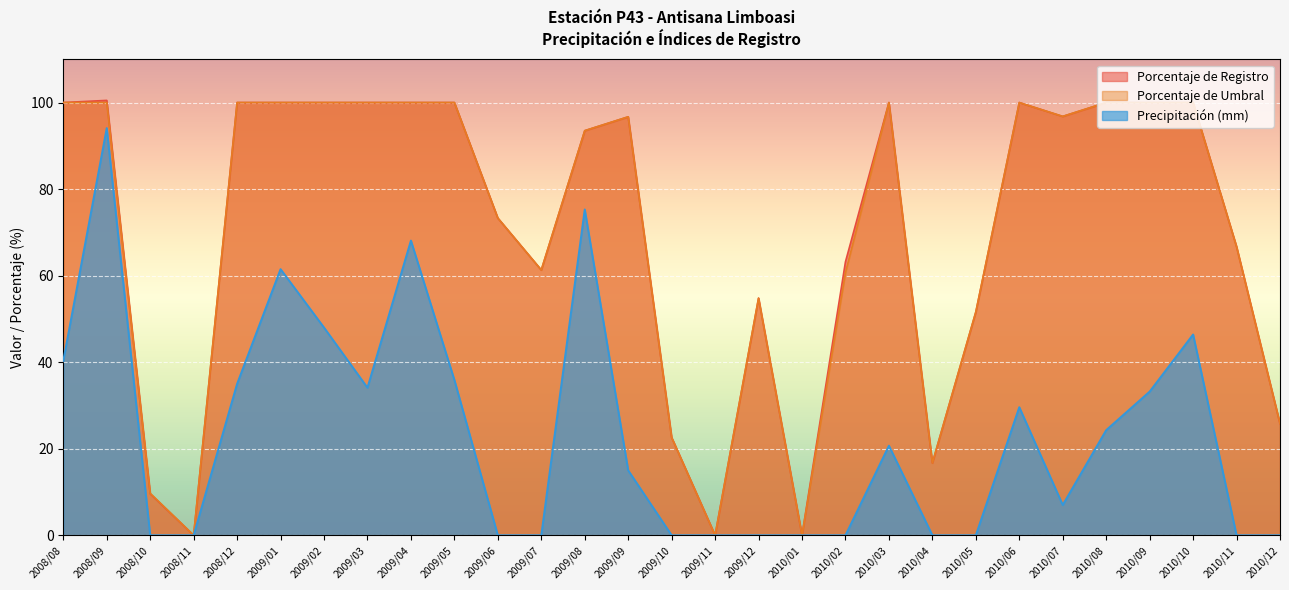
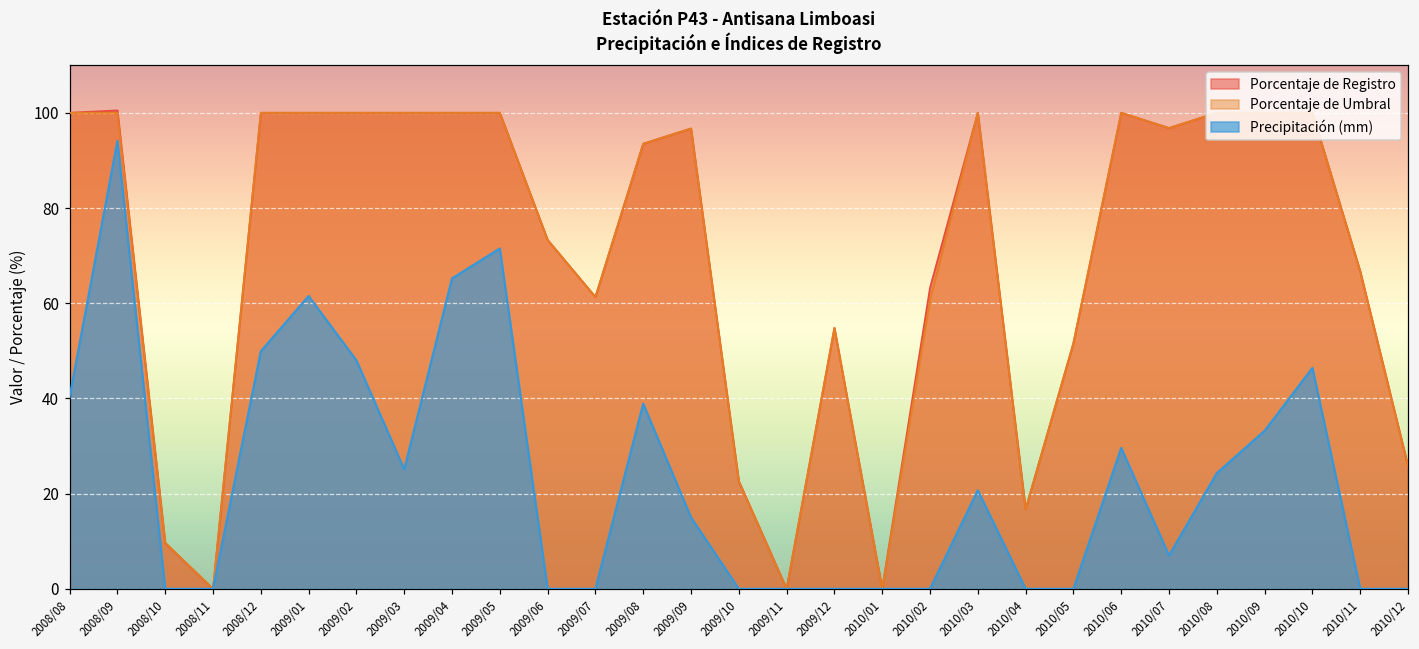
  {
    "Precipitación (mm)": {
      "2008/08": 40,
      "2008/09": 94,
      "2008/10": 0,
-     "2008/12": 35,
+     "2008/12": 50,
      "2009/01": 62,
      "2009/02": 48,
-     "2009/03": 34,
-     "2009/04": 68,
-     "2009/05": 36,
+     "2009/03": 25,
+     "2009/04": 65,
+     "2009/05": 72,
      "2009/06": 0,
      "2009/07": 0,
-     "2009/08": 75,
+     "2009/08": 39,
      "2009/09": 15,
      "2009/10": 0,
      "2009/12": 0,
      "2010/02": 0,
      "2010/03": 21,
      "2010/04": 0,
      "2010/05": 0,
      "2010/06": 30,
      "2010/07": 7,
      "2010/08": 24,
      "2010/09": 33,
      "2010/10": 46,
      "2010/11": 0,
      "2010/12": 0
    }
  }
